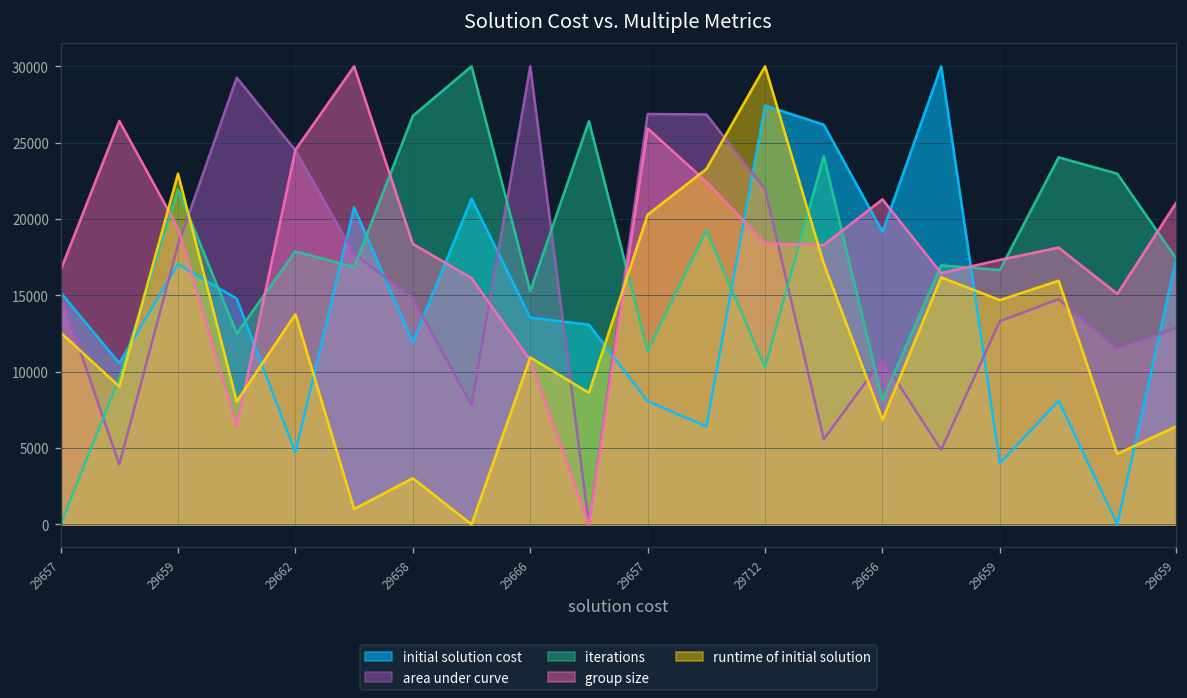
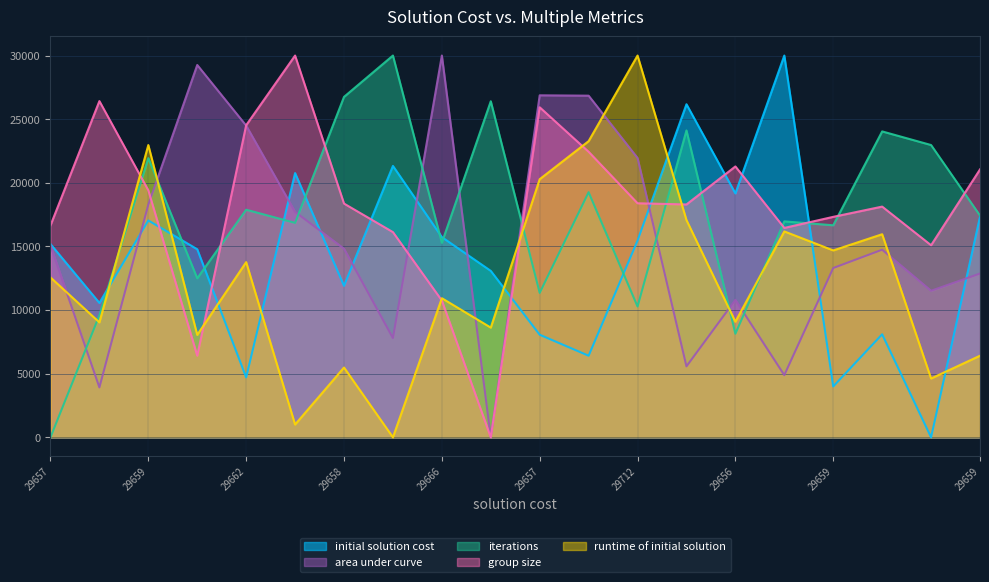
  {
    "initial solution cost": {
      "29662": 4700,
      "29658": 11900,
-     "29666": 13500,
-     "29712": 27400,
+     "29666": 15700,
+     "29712": 15500,
      "29656": 19200
    },
    "iterations": {
      "29662": 17900,
      "29658": 26800,
      "29666": 15300,
      "29712": 10300,
      "29656": 8100
    },
    "runtime of initial solution": {
      "29662": 13800,
-     "29658": 3000,
+     "29658": 5500,
      "29712": 30000,
-     "29656": 6900
+     "29656": 9100
    }
  }
